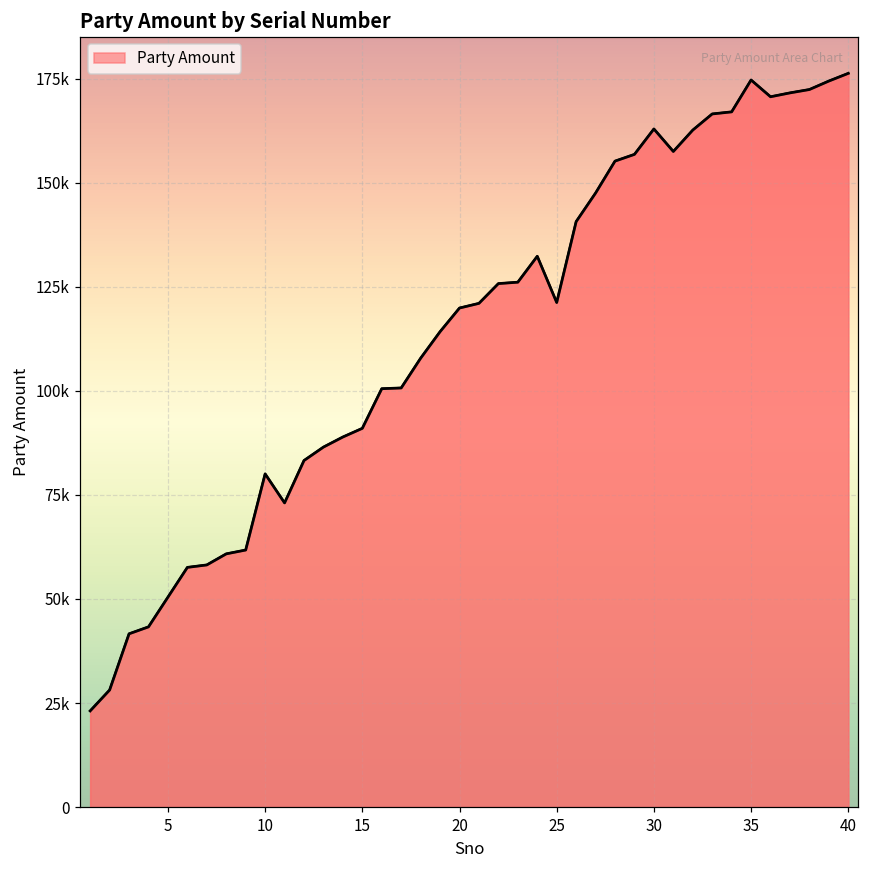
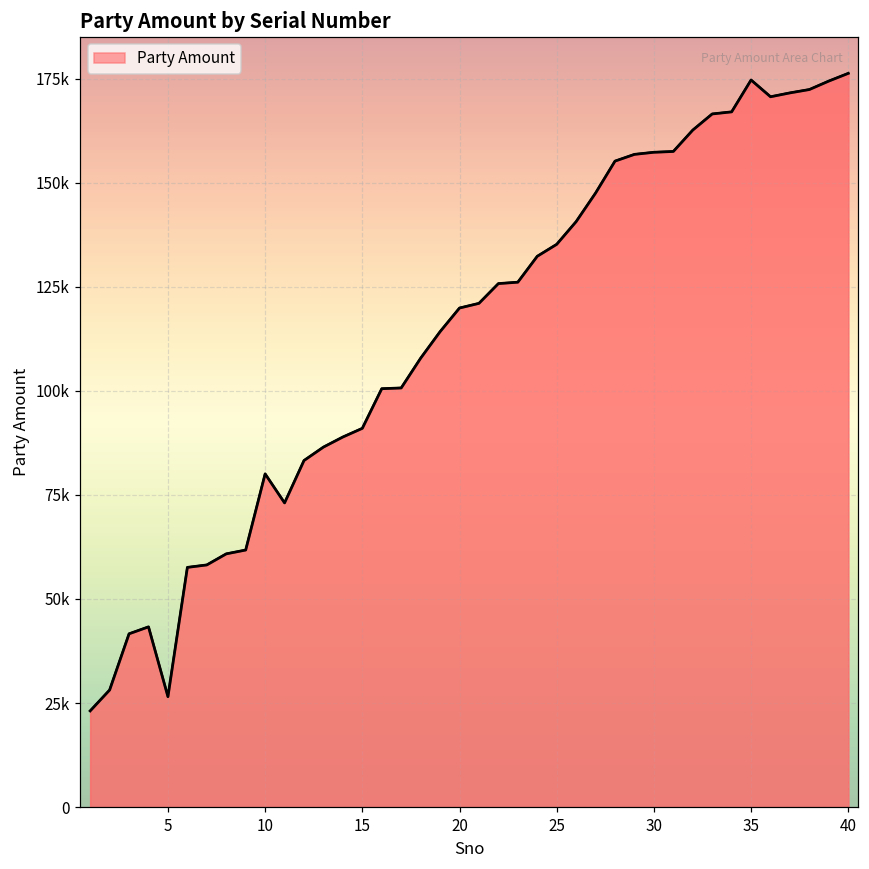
  {
-   "5": 50000,
+   "5": 27000,
    "10": 80000,
    "15": 91000,
    "20": 120000,
-   "25": 121000,
-   "30": 163000,
+   "25": 135000,
+   "30": 157000,
    "35": 175000,
    "40": 176000
  }
